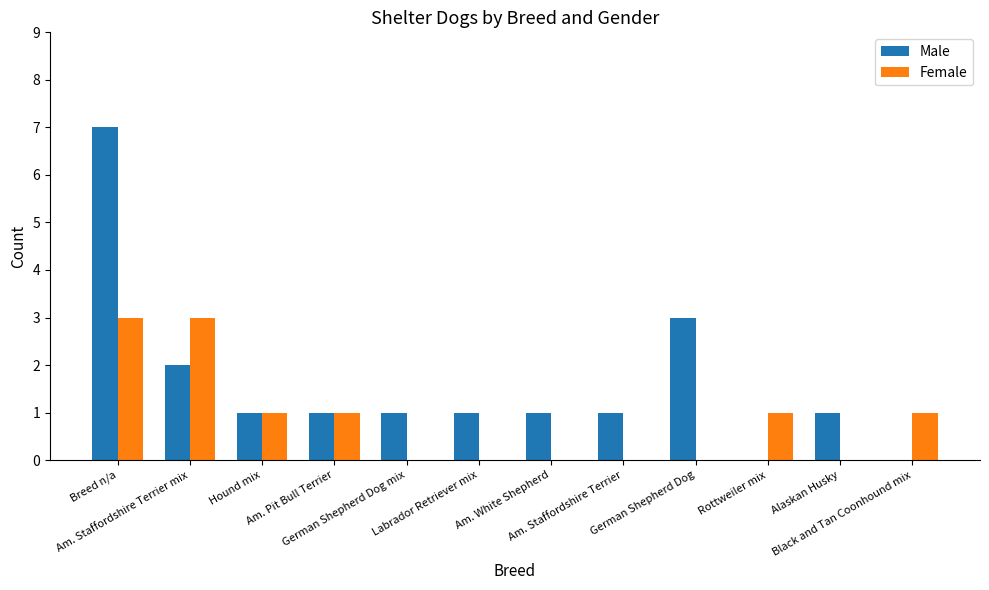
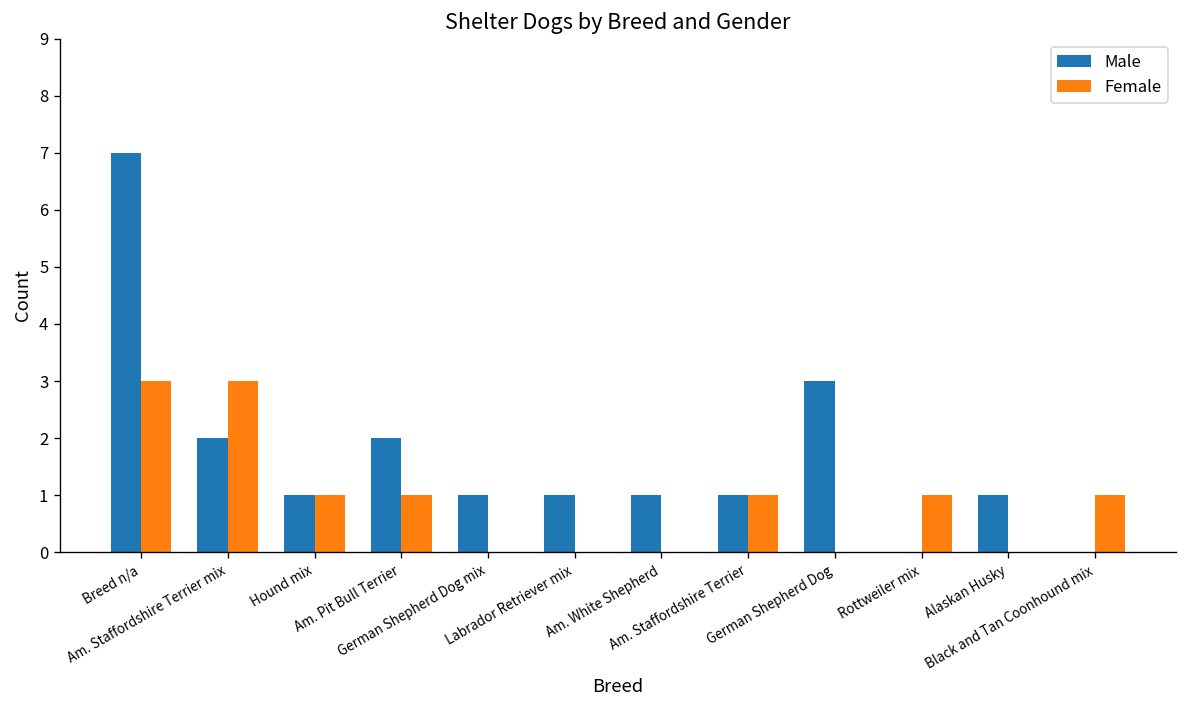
  {
    "Male": {
      "Breed n/a": 7,
      "Am. Staffordshire Terrier mix": 2,
      "Hound mix": 1,
-     "Am. Pit Bull Terrier": 1,
+     "Am. Pit Bull Terrier": 2,
      "German Shepherd Dog mix": 1,
      "Labrador Retriever mix": 1,
      "Am. White Shepherd": 1,
      "Am. Staffordshire Terrier": 1,
      "German Shepherd Dog": 3,
      "Rottweiler mix": 0,
      "Alaskan Husky": 1,
      "Black and Tan Coonhound mix": 0
    },
    "Female": {
      "Breed n/a": 3,
      "Am. Staffordshire Terrier mix": 3,
      "Hound mix": 1,
      "Am. Pit Bull Terrier": 1,
      "German Shepherd Dog mix": 0,
      "Labrador Retriever mix": 0,
      "Am. White Shepherd": 0,
-     "Am. Staffordshire Terrier": 0,
+     "Am. Staffordshire Terrier": 1,
      "German Shepherd Dog": 0,
      "Rottweiler mix": 1,
      "Alaskan Husky": 0,
      "Black and Tan Coonhound mix": 1
    }
  }
